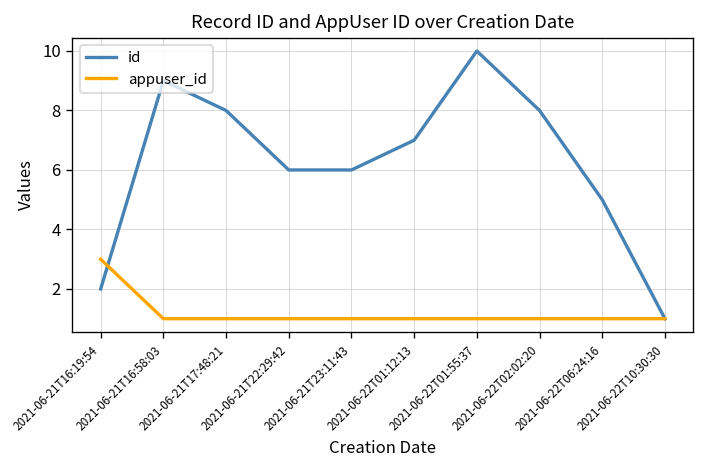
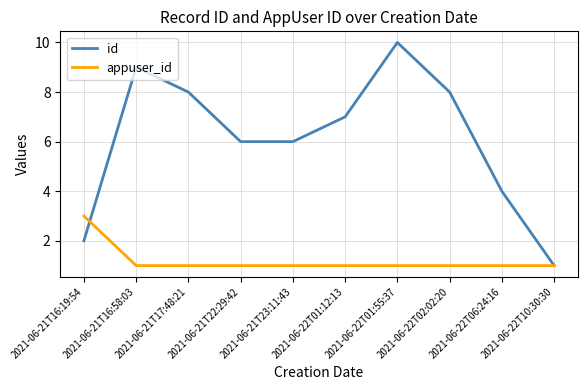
  {
    "id": {
      "2021-06-21T16:19:54": 2,
      "2021-06-21T17:48:21": 8,
      "2021-06-21T22:29:42": 6,
      "2021-06-21T23:11:43": 6,
      "2021-06-22T01:12:13": 7,
      "2021-06-22T01:55:37": 10,
      "2021-06-22T02:02:20": 8,
-     "2021-06-22T06:24:16": 5
+     "2021-06-22T06:24:16": 4
    },
    "appuser_id": {
      "2021-06-21T16:19:54": 3,
      "2021-06-21T16:58:03": 1,
      "2021-06-21T17:48:21": 1,
      "2021-06-21T22:29:42": 1,
      "2021-06-21T23:11:43": 1,
      "2021-06-22T01:12:13": 1,
      "2021-06-22T01:55:37": 1,
      "2021-06-22T02:02:20": 1,
      "2021-06-22T06:24:16": 1
    }
  }
